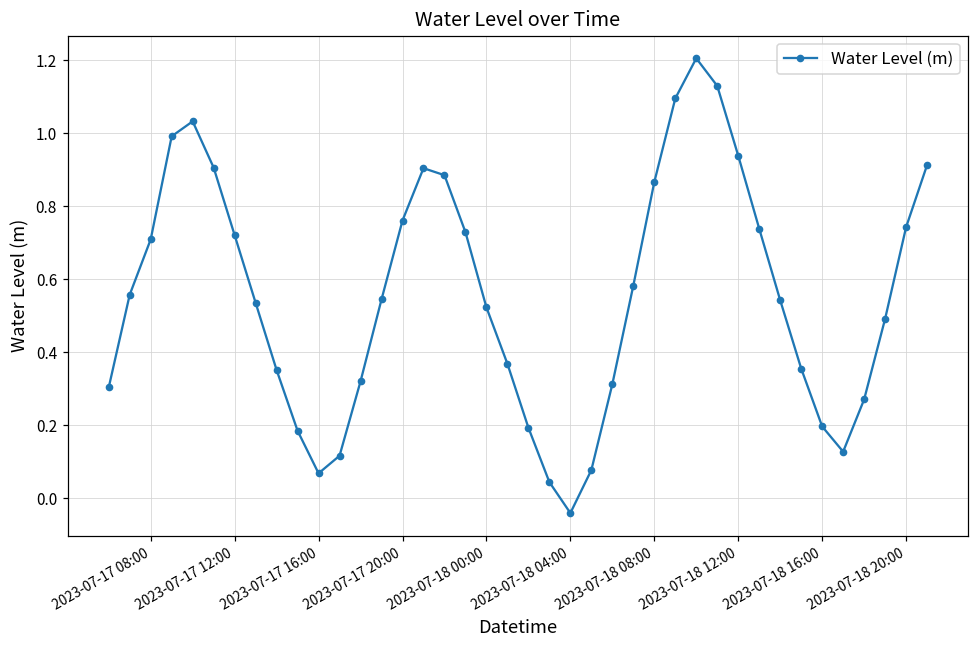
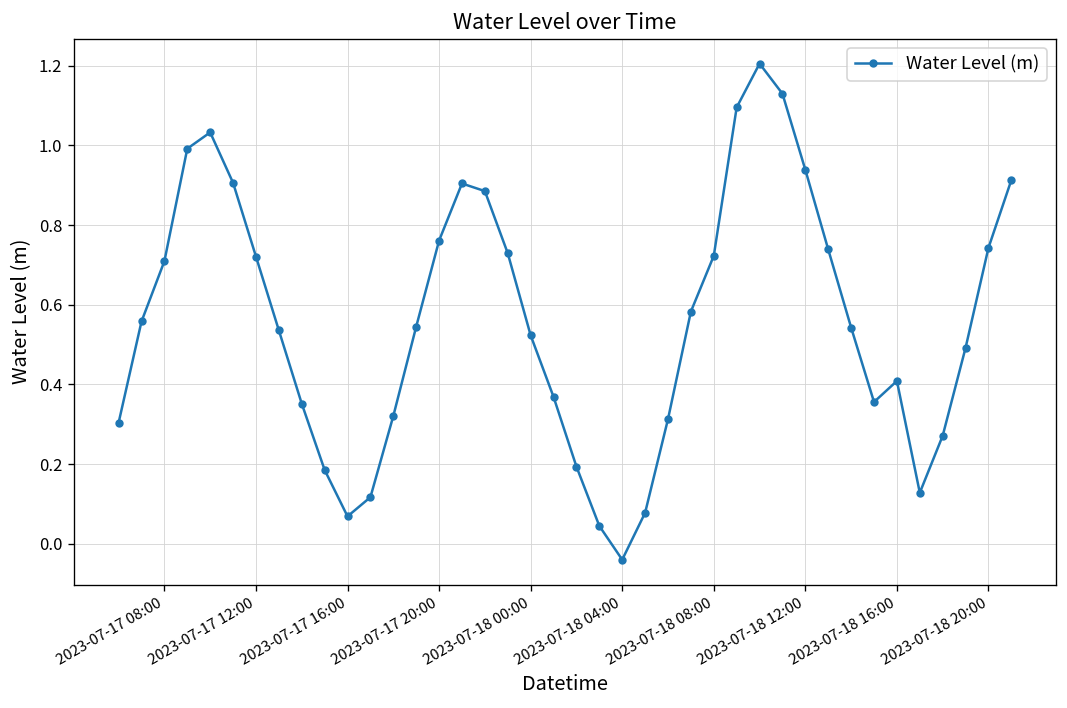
  {
    "2023-07-17 08:00": 0.71,
    "2023-07-17 12:00": 0.72,
    "2023-07-17 16:00": 0.07,
    "2023-07-17 20:00": 0.76,
    "2023-07-18 00:00": 0.52,
    "2023-07-18 04:00": -0.04,
-   "2023-07-18 08:00": 0.87,
+   "2023-07-18 08:00": 0.72,
    "2023-07-18 12:00": 0.94,
-   "2023-07-18 16:00": 0.20,
+   "2023-07-18 16:00": 0.41,
    "2023-07-18 20:00": 0.74
  }
